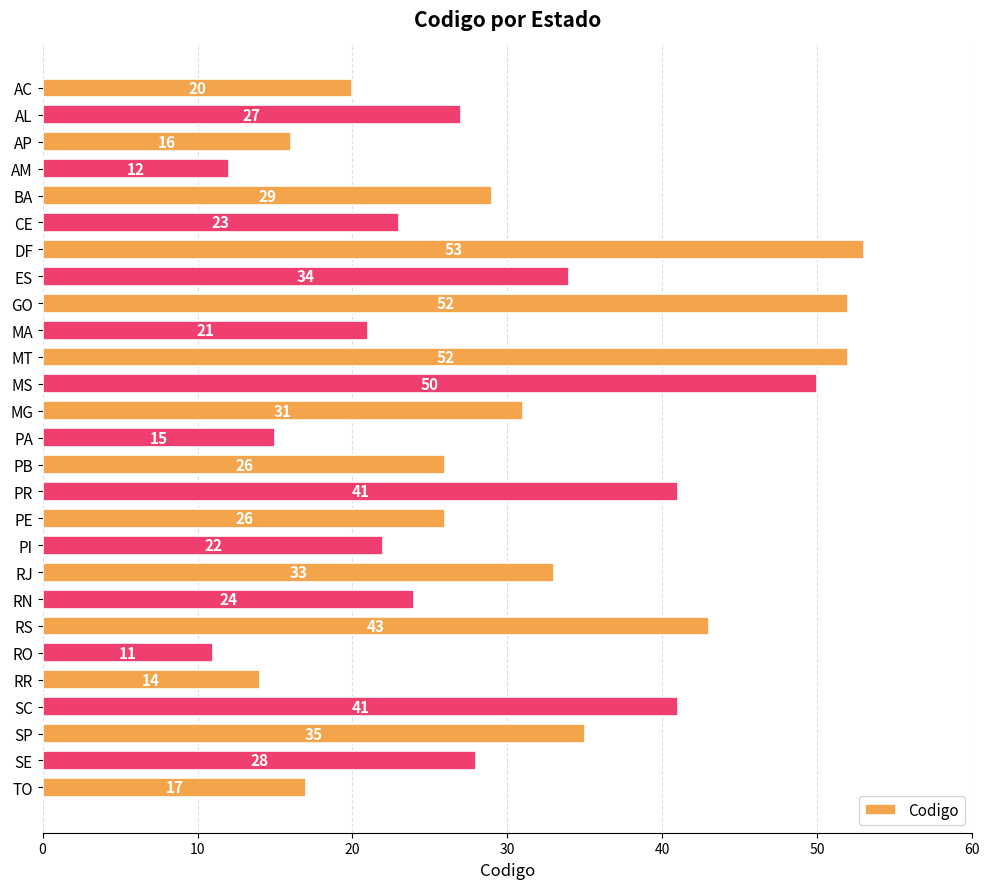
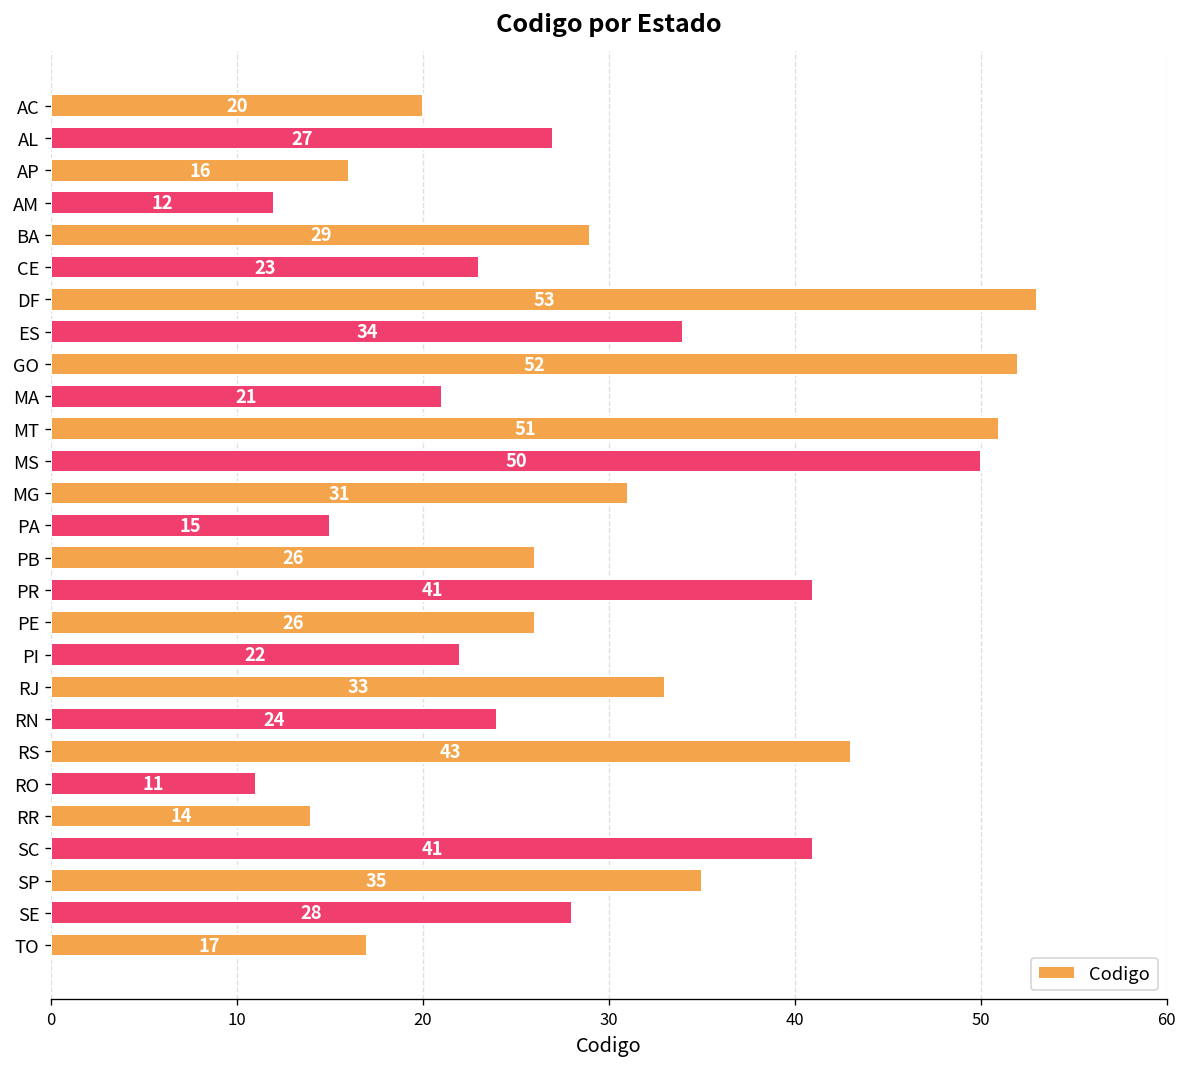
  {
    "AC": 20,
    "AL": 27,
    "AP": 16,
    "AM": 12,
    "BA": 29,
    "CE": 23,
    "DF": 53,
    "ES": 34,
    "GO": 52,
    "MA": 21,
-   "MT": 52,
+   "MT": 51,
    "MS": 50,
    "MG": 31,
    "PA": 15,
    "PB": 26,
    "PR": 41,
    "PE": 26,
    "PI": 22,
    "RJ": 33,
    "RN": 24,
    "RS": 43,
    "RO": 11,
    "RR": 14,
    "SC": 41,
    "SP": 35,
    "SE": 28,
    "TO": 17
  }
